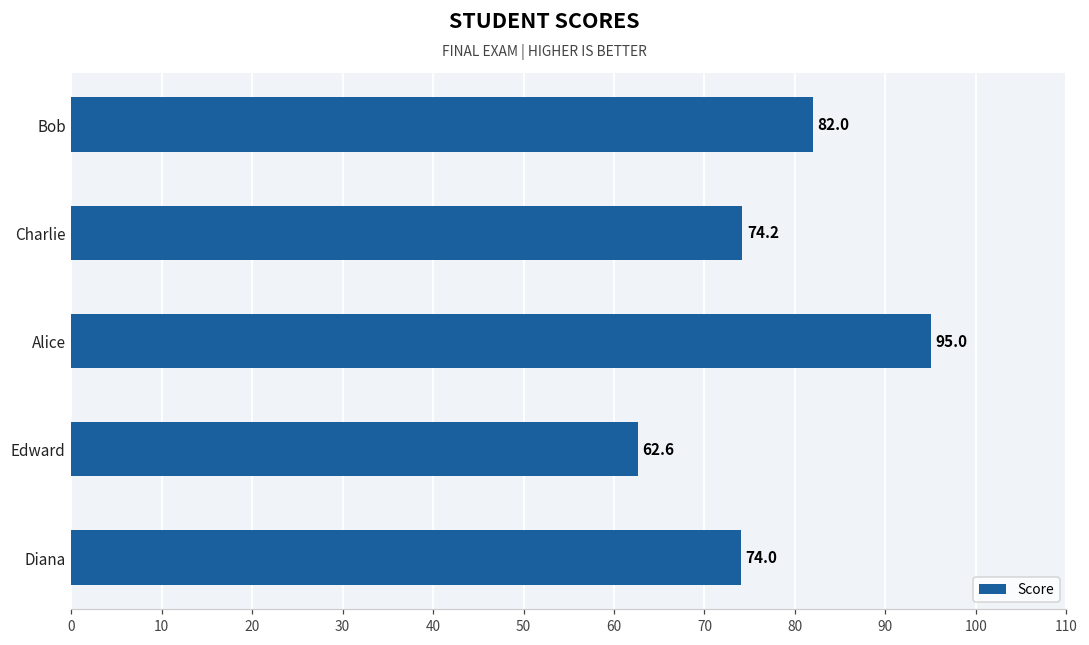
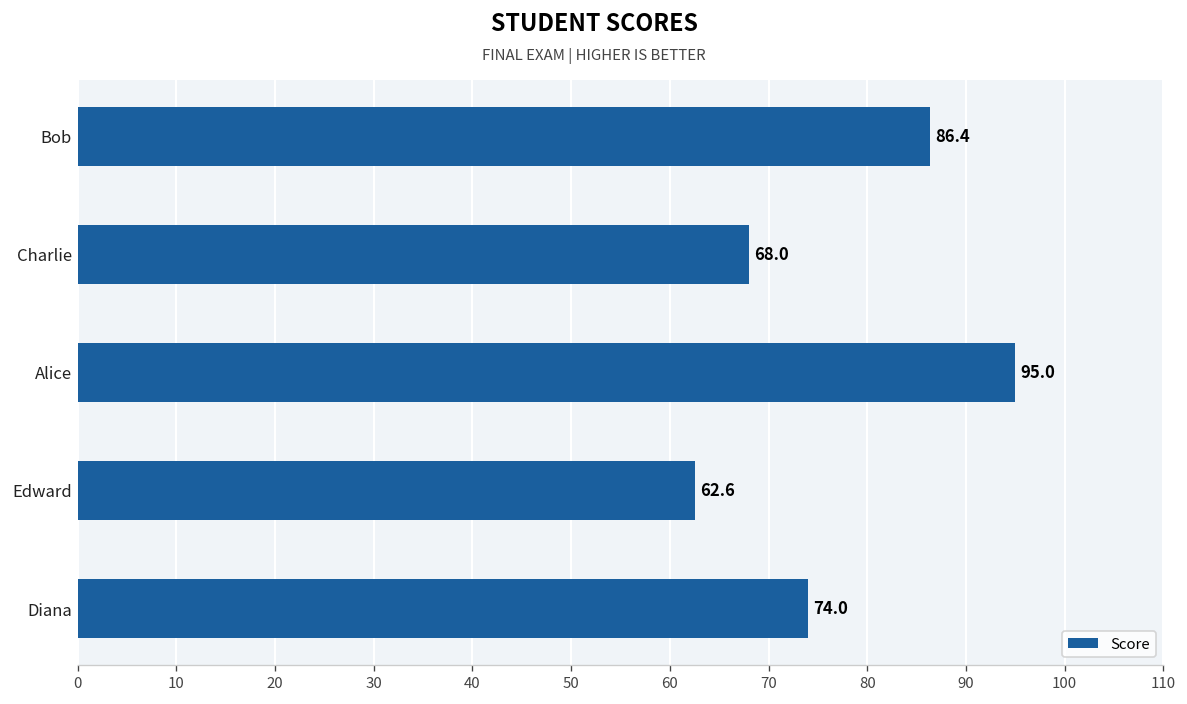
  {
-   "Bob": 82.0,
-   "Charlie": 74.2,
+   "Bob": 86.4,
+   "Charlie": 68.0,
    "Alice": 95.0,
    "Edward": 62.6,
    "Diana": 74.0
  }
